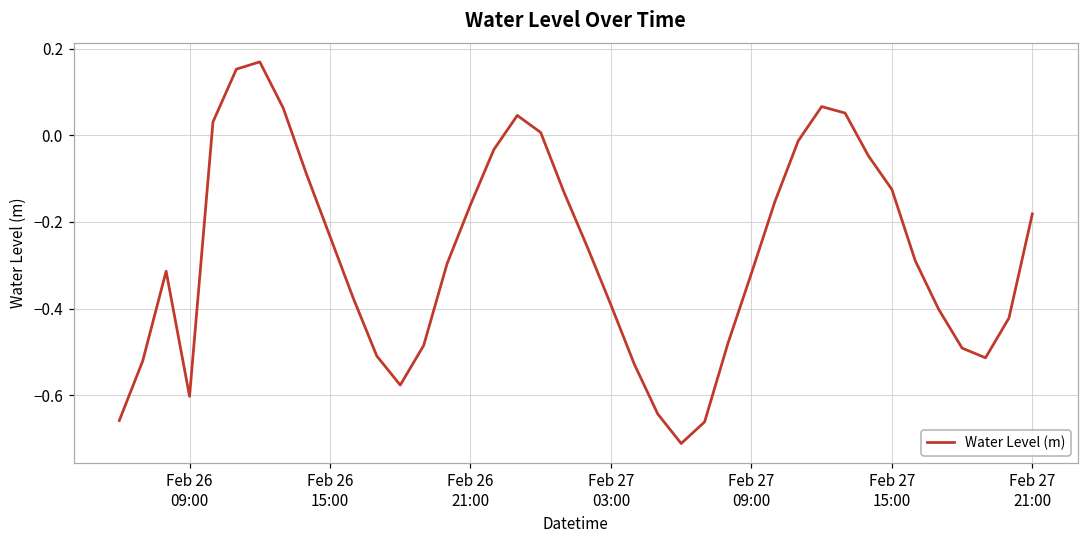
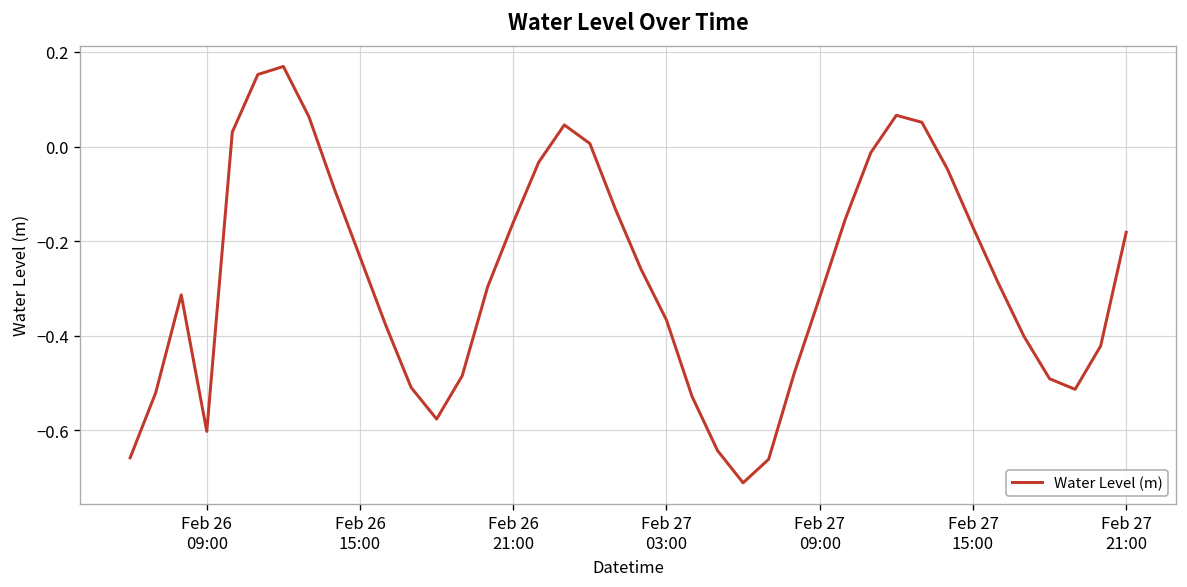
  {
    "Feb 26 09:00": -0.60,
    "Feb 26 15:00": -0.23,
    "Feb 26 21:00": -0.16,
-   "Feb 27 03:00": -0.39,
+   "Feb 27 03:00": -0.37,
    "Feb 27 09:00": -0.32,
-   "Feb 27 15:00": -0.12,
+   "Feb 27 15:00": -0.17,
    "Feb 27 21:00": -0.18
  }
